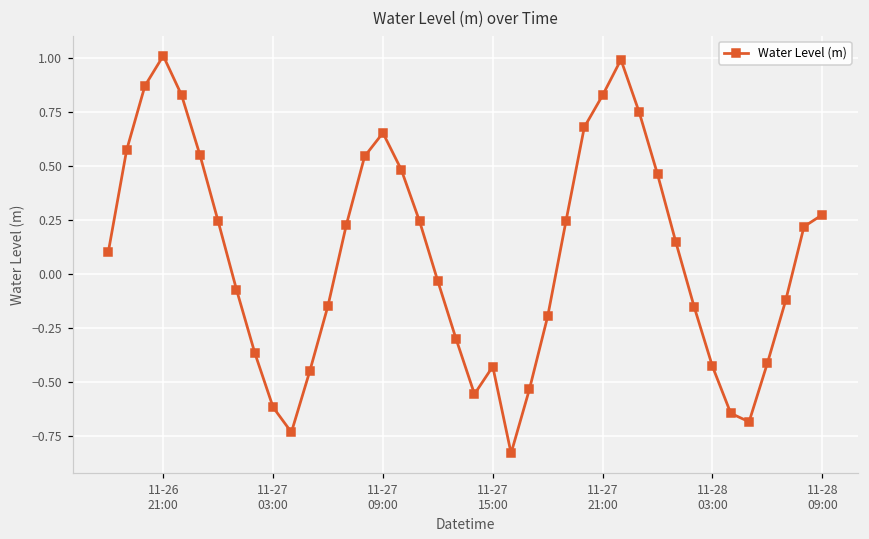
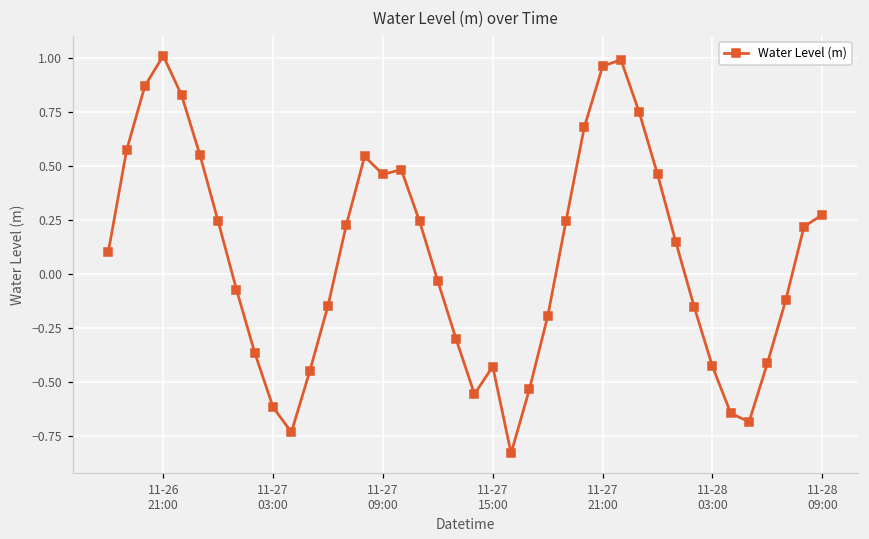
  {
    "11-26 21:00": 1.01,
    "11-27 03:00": -0.62,
-   "11-27 09:00": 0.65,
+   "11-27 09:00": 0.46,
    "11-27 15:00": -0.43,
-   "11-27 21:00": 0.83,
+   "11-27 21:00": 0.96,
    "11-28 03:00": -0.43,
    "11-28 09:00": 0.28
  }
